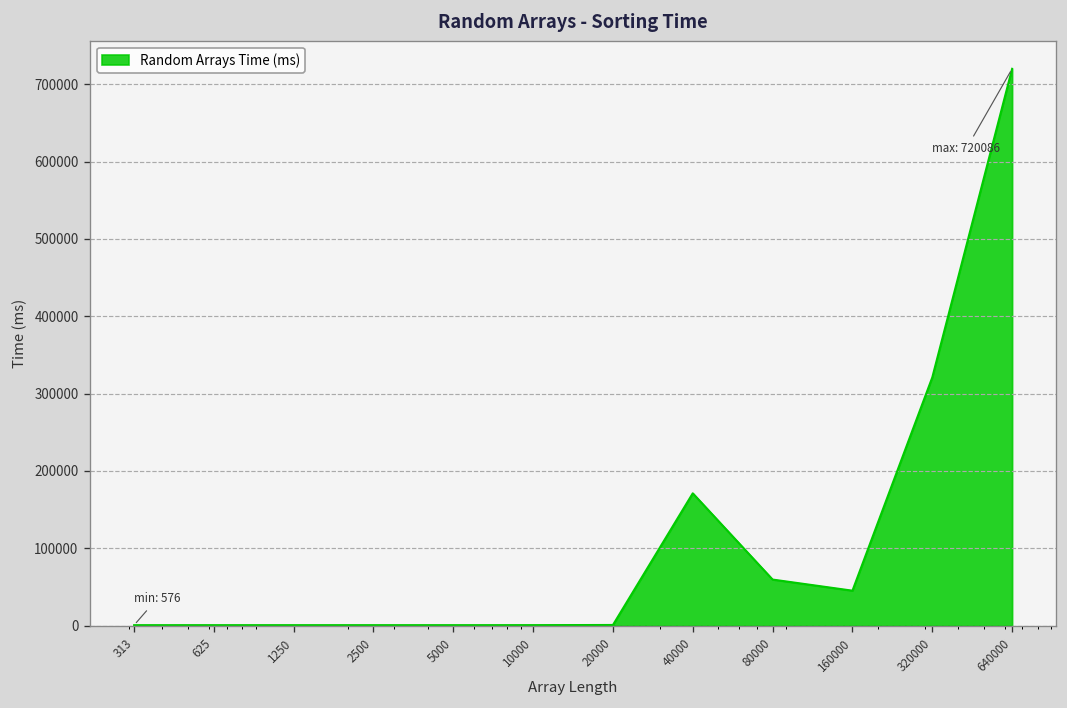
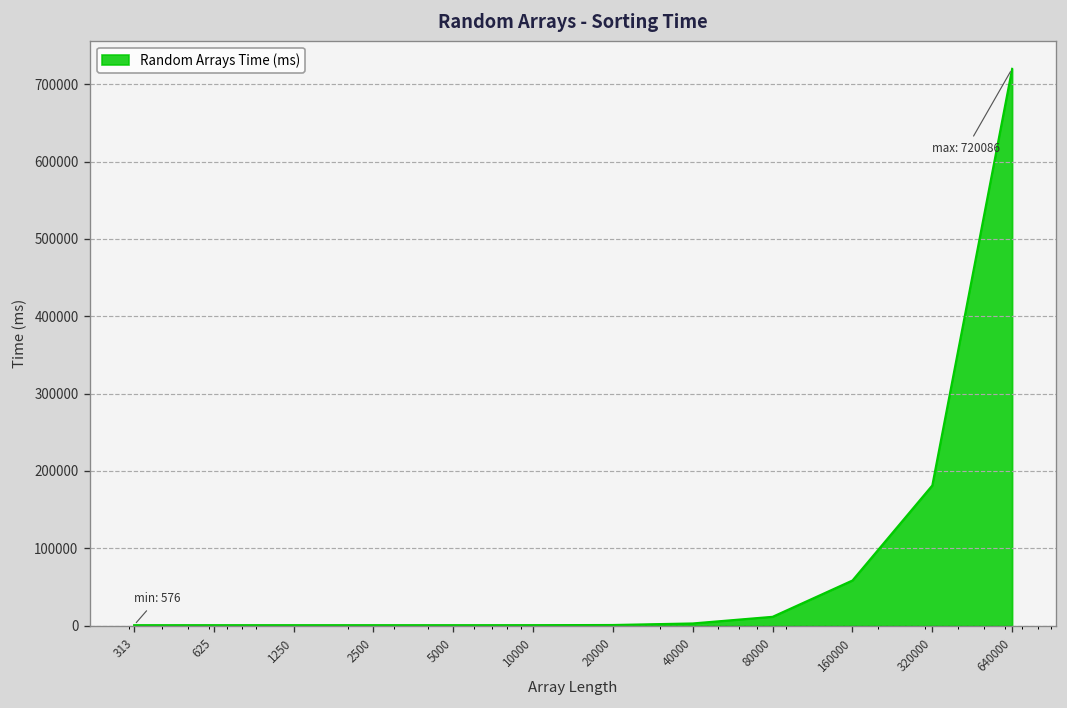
  {
    "625": 0,
    "1250": 0,
    "2500": 0,
    "5000": 0,
    "10000": 0,
    "20000": 0,
-   "40000": 170000,
-   "80000": 60000,
-   "160000": 50000,
-   "320000": 320000
+   "40000": 0,
+   "80000": 10000,
+   "160000": 60000,
+   "320000": 180000
  }
